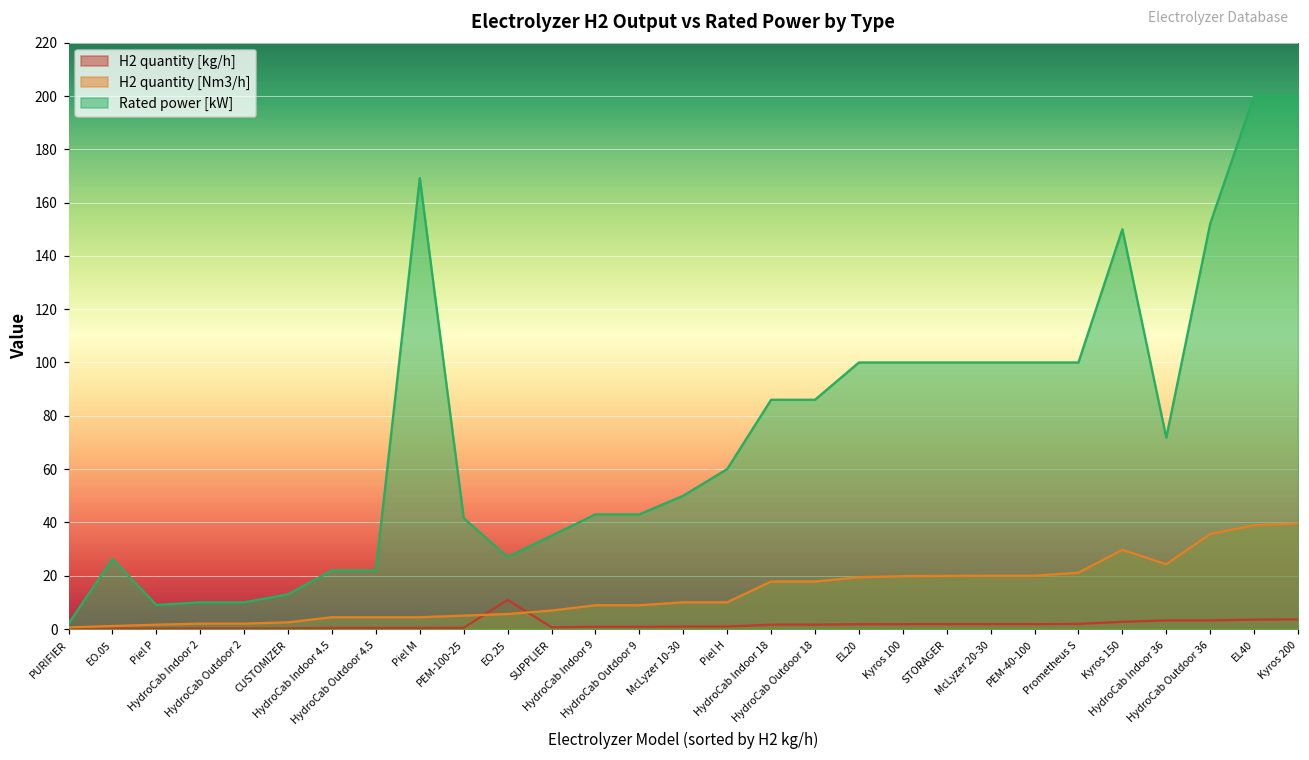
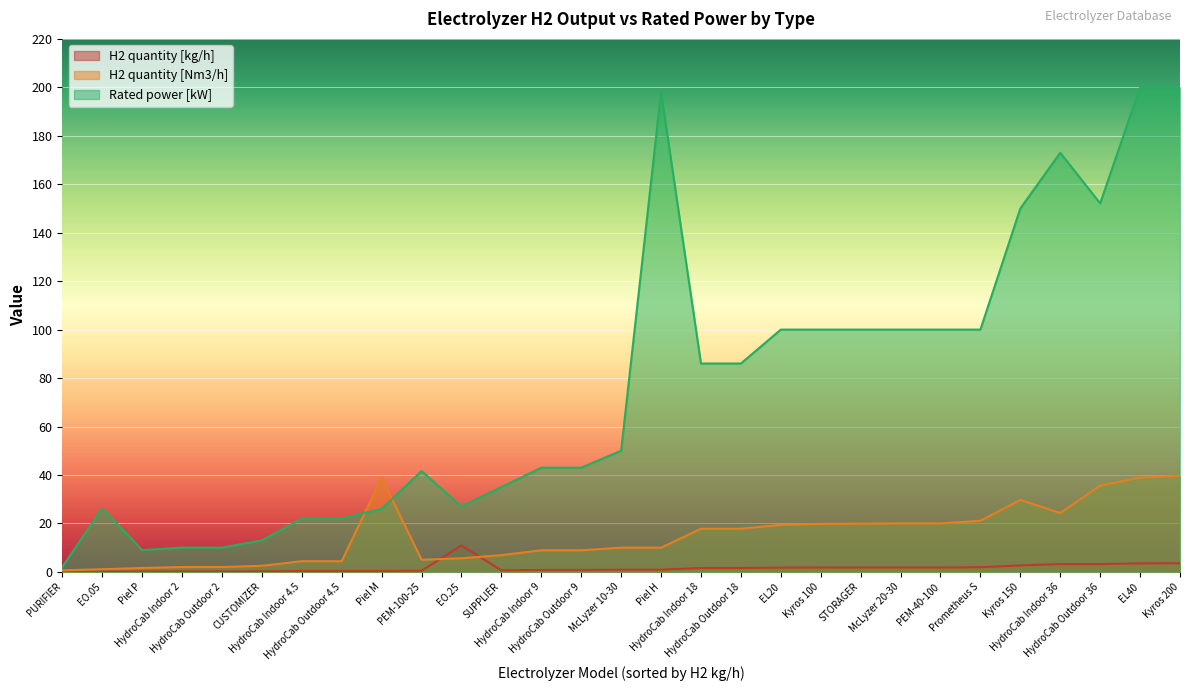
  {
    "H2 quantity [kg/h]": {
      "Piel P": 0,
      "HydroCab Indoor 2": 0,
      "HydroCab Outdoor 2": 0,
      "CUSTOMIZER": 0,
      "HydroCab Indoor 4.5": 0,
      "HydroCab Outdoor 4.5": 0,
      "Piel M": 0,
      "PEM-100-25": 0,
      "EO.25": 11,
      "SUPPLIER": 1,
      "HydroCab Indoor 9": 1,
      "HydroCab Outdoor 9": 1,
      "McLyzer 10-30": 1,
      "Piel H": 1,
      "HydroCab Indoor 18": 2,
      "HydroCab Outdoor 18": 2,
      "EL20": 2,
      "Kyros 100": 2,
      "STORAGER": 2,
      "McLyzer 20-30": 2,
      "PEM-40-100": 2,
      "Prometheus S": 2,
      "Kyros 150": 3,
      "HydroCab Indoor 36": 3,
      "HydroCab Outdoor 36": 3,
      "EL40": 4,
      "Kyros 200": 4
    },
    "H2 quantity [Nm3/h]": {
      "Piel P": 2,
      "HydroCab Indoor 2": 2,
      "HydroCab Outdoor 2": 2,
      "CUSTOMIZER": 3,
      "HydroCab Indoor 4.5": 4,
      "HydroCab Outdoor 4.5": 4,
-     "Piel M": 4,
+     "Piel M": 39,
      "PEM-100-25": 5,
      "EO.25": 6,
      "SUPPLIER": 7,
      "HydroCab Indoor 9": 9,
      "HydroCab Outdoor 9": 9,
      "McLyzer 10-30": 10,
      "Piel H": 10,
      "HydroCab Indoor 18": 18,
      "HydroCab Outdoor 18": 18,
      "EL20": 19,
      "Kyros 100": 20,
      "STORAGER": 20,
      "McLyzer 20-30": 20,
      "PEM-40-100": 20,
      "Prometheus S": 21,
      "Kyros 150": 30,
      "HydroCab Indoor 36": 24,
      "HydroCab Outdoor 36": 36,
      "EL40": 39,
      "Kyros 200": 40
    },
    "Rated power [kW]": {
      "PURIFIER": 2,
      "EO.05": 26,
      "Piel P": 9,
      "HydroCab Indoor 2": 10,
      "HydroCab Outdoor 2": 10,
      "CUSTOMIZER": 13,
      "HydroCab Indoor 4.5": 22,
      "HydroCab Outdoor 4.5": 22,
-     "Piel M": 169,
+     "Piel M": 26,
      "PEM-100-25": 42,
      "EO.25": 27,
      "SUPPLIER": 35,
      "HydroCab Indoor 9": 43,
      "HydroCab Outdoor 9": 43,
      "McLyzer 10-30": 50,
-     "Piel H": 60,
+     "Piel H": 198,
      "HydroCab Indoor 18": 86,
      "HydroCab Outdoor 18": 86,
      "EL20": 100,
      "Kyros 100": 100,
      "STORAGER": 100,
      "McLyzer 20-30": 100,
      "PEM-40-100": 100,
      "Prometheus S": 100,
      "Kyros 150": 150,
-     "HydroCab Indoor 36": 72,
+     "HydroCab Indoor 36": 173,
      "HydroCab Outdoor 36": 152,
      "EL40": 200,
      "Kyros 200": 200
    }
  }
